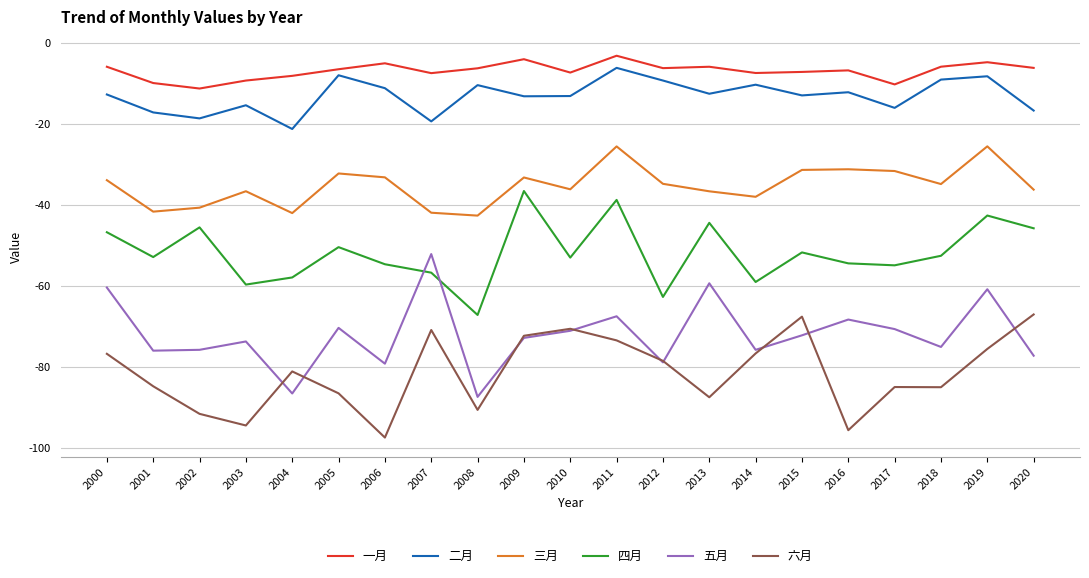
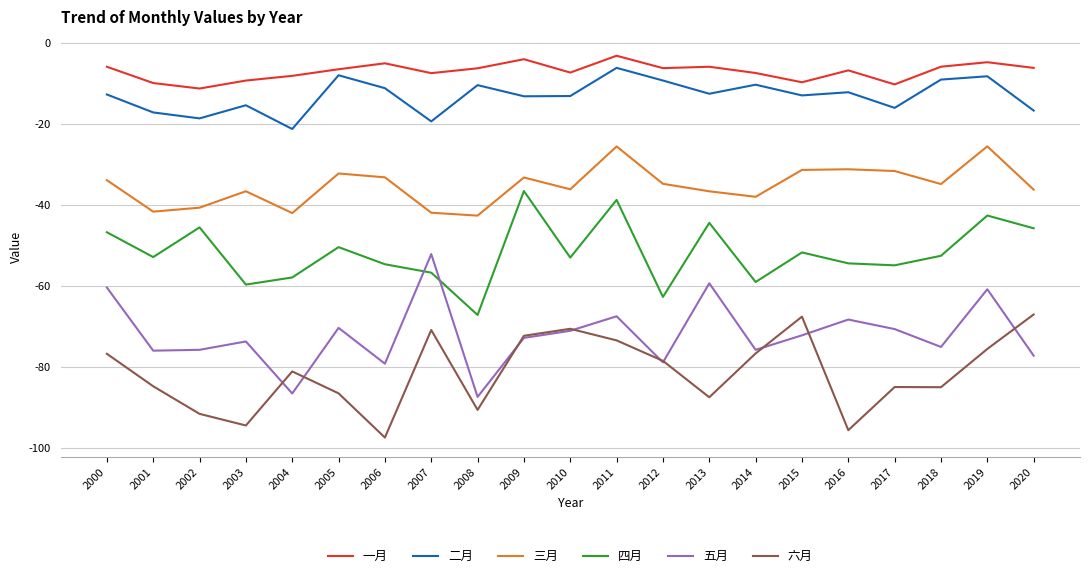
  {
    "一月": {
      "2000": -6,
      "2001": -10,
      "2002": -11,
      "2003": -9,
      "2004": -8,
      "2005": -7,
      "2006": -5,
      "2007": -8,
      "2008": -6,
      "2009": -4,
      "2010": -7,
      "2011": -3,
      "2012": -6,
      "2013": -6,
      "2014": -8,
-     "2015": -7,
+     "2015": -10,
      "2016": -7,
      "2017": -10,
      "2018": -6,
      "2019": -5,
      "2020": -6
    },
    "二月": {
      "2000": -13,
      "2001": -17,
      "2002": -19,
      "2003": -15,
      "2004": -21,
      "2005": -8,
      "2006": -11,
      "2007": -19,
      "2008": -11,
      "2009": -13,
      "2010": -13,
      "2011": -6,
      "2012": -9,
      "2013": -13,
      "2014": -10,
      "2015": -13,
      "2016": -12,
      "2017": -16,
      "2018": -9,
      "2019": -8,
      "2020": -17
    },
    "三月": {
      "2000": -34,
      "2001": -42,
      "2002": -41,
      "2003": -37,
      "2004": -42,
      "2005": -32,
      "2006": -33,
      "2007": -42,
      "2008": -43,
      "2009": -33,
      "2010": -36,
      "2011": -26,
      "2012": -35,
      "2013": -37,
      "2014": -38,
      "2015": -31,
      "2016": -31,
      "2017": -32,
      "2018": -35,
      "2019": -26,
      "2020": -36
    },
    "四月": {
      "2000": -47,
      "2001": -53,
      "2002": -46,
      "2003": -60,
      "2004": -58,
      "2005": -51,
      "2006": -55,
      "2007": -57,
      "2008": -67,
      "2009": -37,
      "2010": -53,
      "2011": -39,
      "2012": -63,
      "2013": -45,
      "2014": -59,
      "2015": -52,
      "2016": -55,
      "2017": -55,
      "2018": -53,
      "2019": -43,
      "2020": -46
    },
    "五月": {
      "2000": -60,
      "2001": -76,
      "2002": -76,
      "2003": -74,
      "2004": -87,
      "2005": -70,
      "2006": -79,
      "2007": -52,
      "2008": -88,
      "2011": -68,
      "2013": -59,
      "2014": -76,
      "2015": -72,
      "2016": -68,
      "2017": -71,
      "2018": -75,
      "2019": -61,
      "2020": -77
    },
    "六月": {
      "2000": -77,
      "2001": -85,
      "2002": -92,
      "2003": -95,
      "2004": -81,
      "2005": -87,
      "2006": -98,
      "2007": -71,
      "2008": -91,
      "2011": -74,
      "2013": -88,
      "2014": -77,
      "2015": -68,
      "2016": -96,
      "2017": -85,
      "2018": -85,
      "2019": -76,
      "2020": -67
    }
  }
